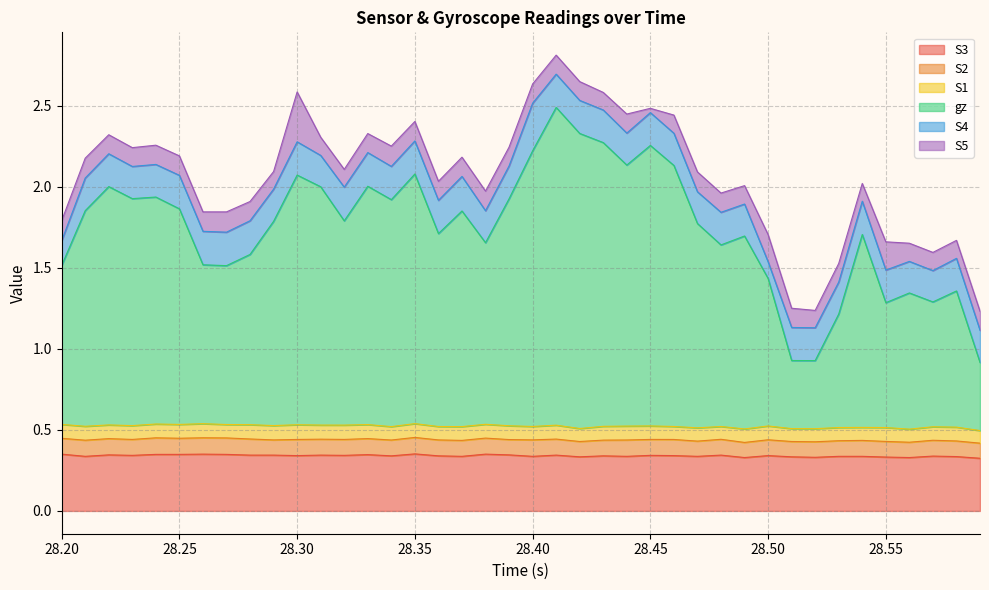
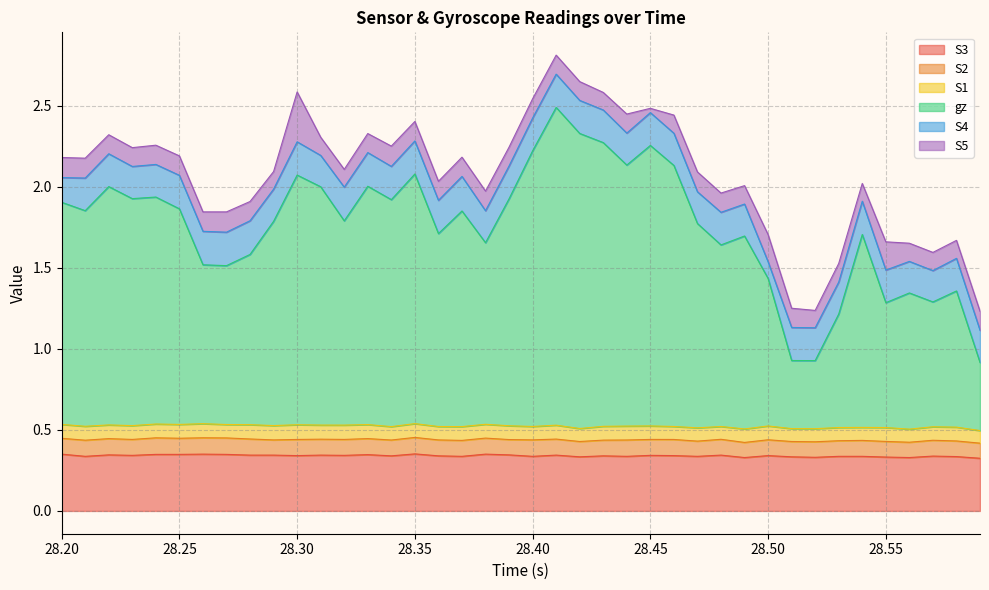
  {
    "S1": {
      "28.20": 0.09,
      "28.25": 0.09,
      "28.30": 0.09,
      "28.35": 0.09,
      "28.40": 0.08,
      "28.45": 0.08,
      "28.50": 0.09,
      "28.55": 0.09
    },
    "gz": {
-     "28.20": 0.98,
+     "28.20": 1.37,
      "28.25": 1.33,
      "28.30": 1.54,
      "28.35": 1.54,
      "28.40": 1.70,
      "28.45": 1.73,
      "28.50": 0.91,
      "28.55": 0.77
    },
    "S4": {
      "28.20": 0.15,
      "28.25": 0.21,
      "28.30": 0.21,
      "28.35": 0.20,
-     "28.40": 0.29,
+     "28.40": 0.20,
      "28.45": 0.20,
      "28.50": 0.10,
      "28.55": 0.20
    },
    "S5": {
      "28.20": 0.12,
      "28.25": 0.12,
      "28.30": 0.31,
      "28.35": 0.12,
      "28.40": 0.12,
      "28.45": 0.03,
      "28.50": 0.17,
      "28.55": 0.17
    }
  }
